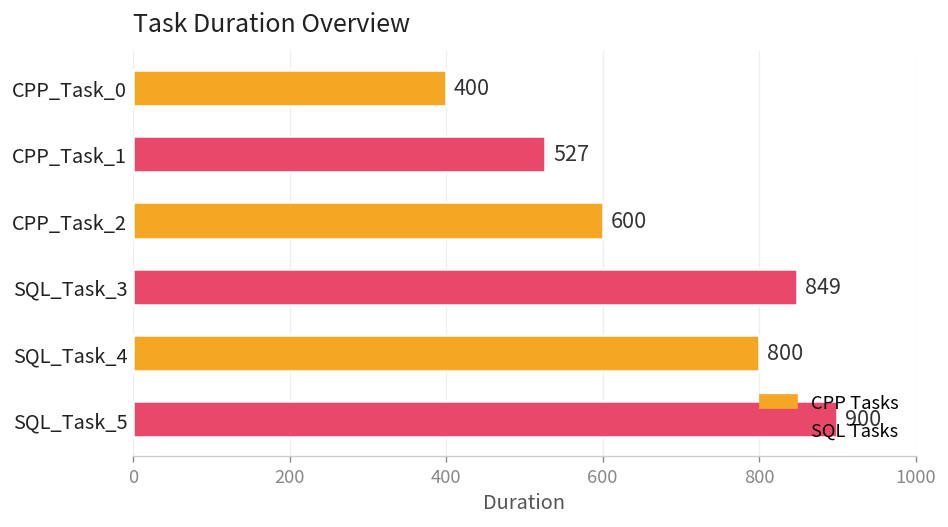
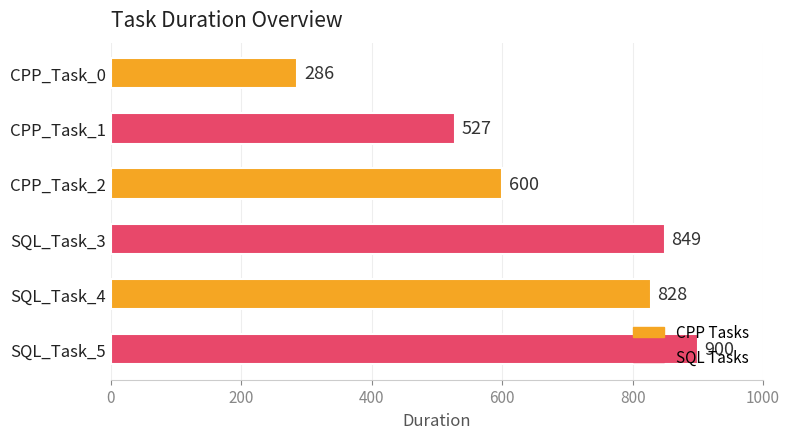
  {
-   "CPP_Task_0": 400,
+   "CPP_Task_0": 286,
    "CPP_Task_1": 527,
    "CPP_Task_2": 600,
    "SQL_Task_3": 849,
-   "SQL_Task_4": 800,
+   "SQL_Task_4": 828,
    "SQL_Task_5": 900
  }
